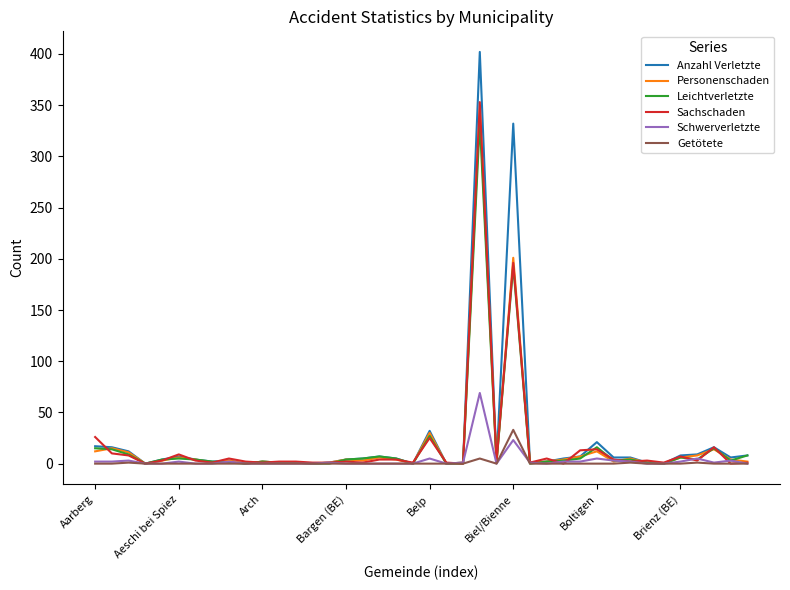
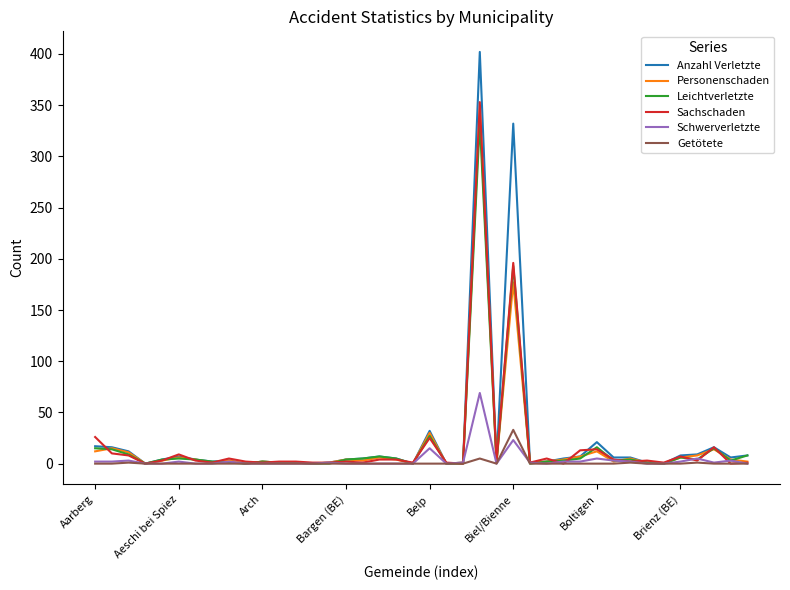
  {
    "Anzahl Verletzte": {
      "Biel/Bienne": 332,
      "Boltigen": 21
    },
    "Personenschaden": {
      "Aarberg": 12,
-     "Biel/Bienne": 201
+     "Biel/Bienne": 177
    },
    "Leichtverletzte": {
      "Biel/Bienne": 193
    },
    "Sachschaden": {
      "Aarberg": 26,
      "Biel/Bienne": 196
    },
    "Schwerverletzte": {
-     "Belp": 5,
+     "Belp": 15,
      "Biel/Bienne": 23,
      "Boltigen": 5
    },
    "Getötete": {
      "Belp": 0,
      "Biel/Bienne": 33,
      "Boltigen": 0
    }
  }
